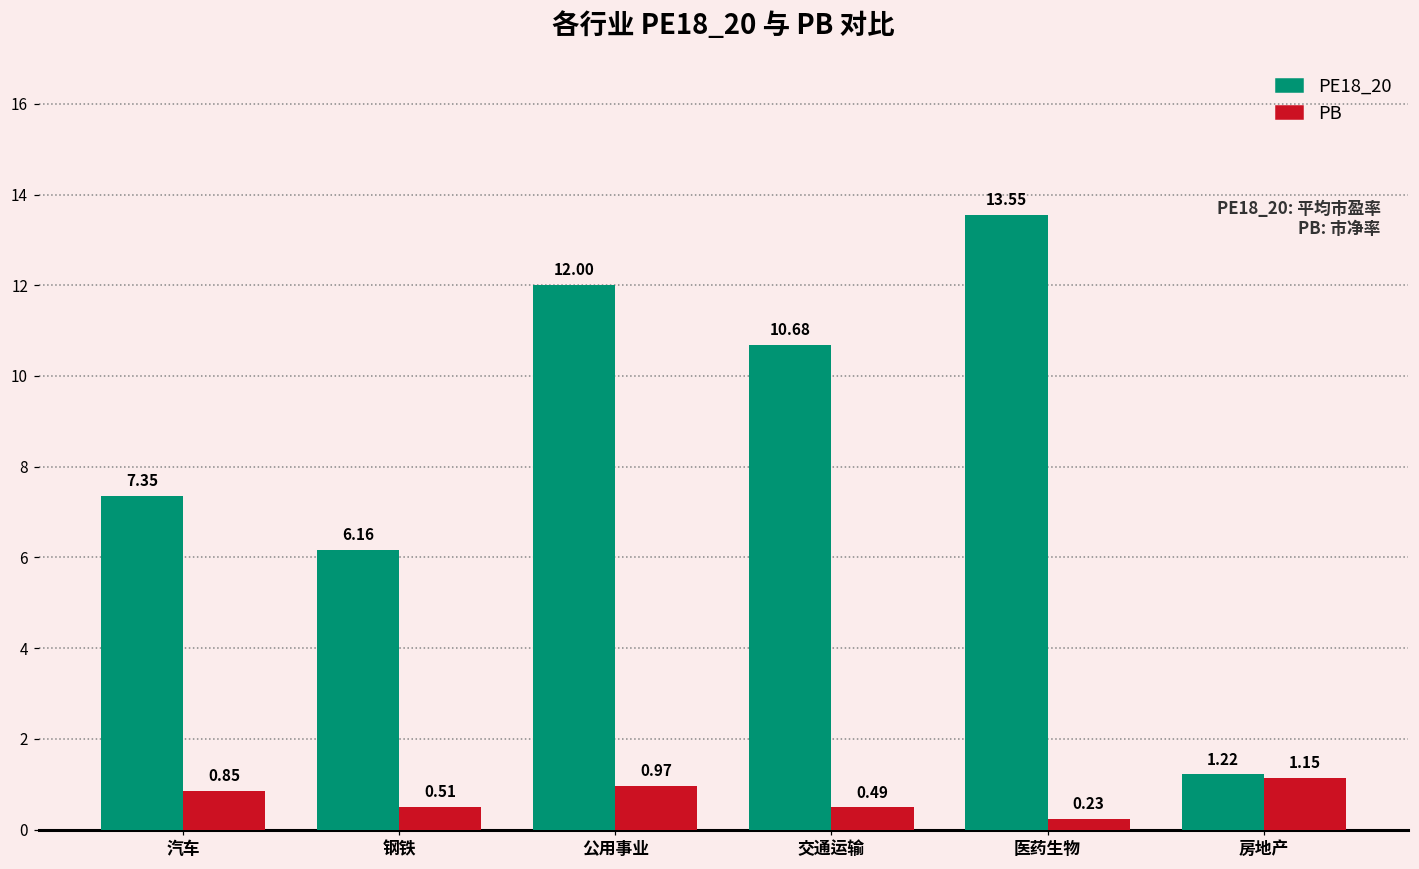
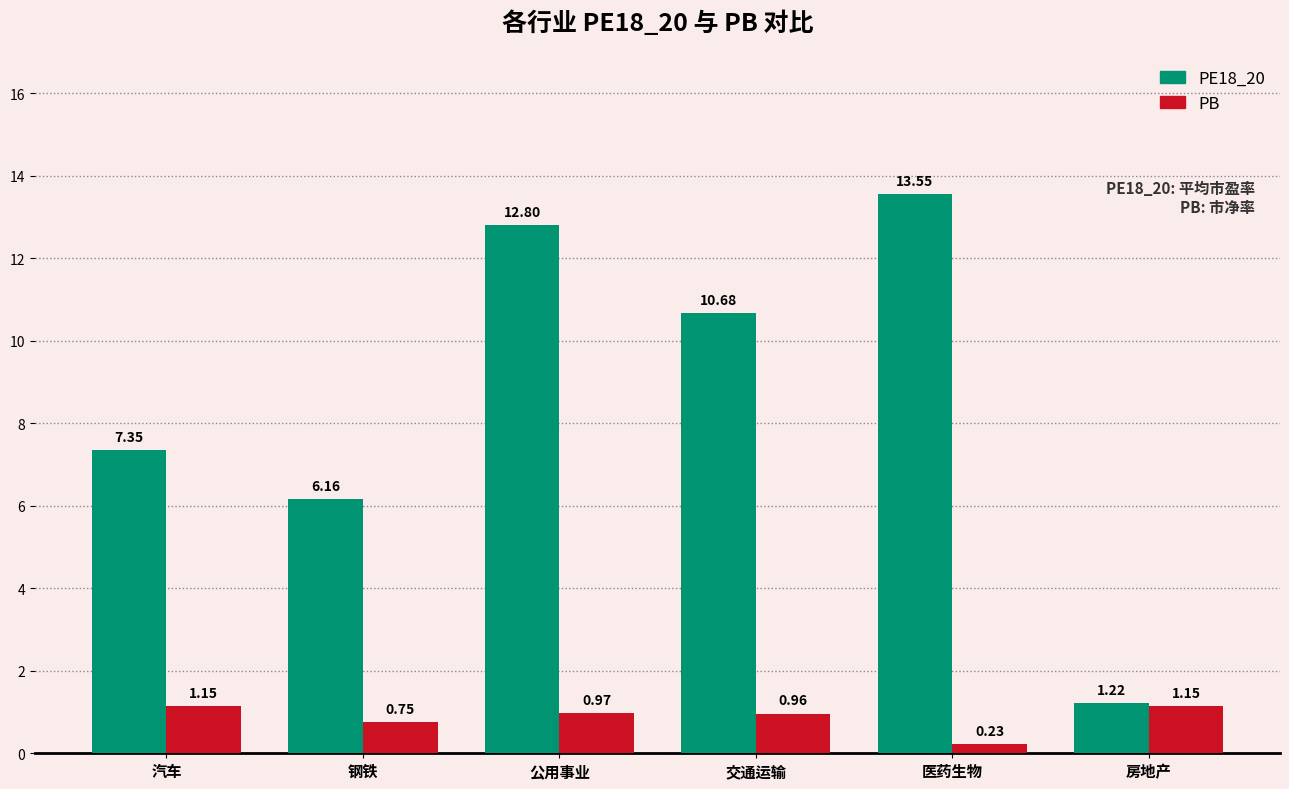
  {
    "PE18_20": {
      "汽车": 7.35,
      "钢铁": 6.16,
-     "公用事业": 12.00,
+     "公用事业": 12.80,
      "交通运输": 10.68,
      "医药生物": 13.55,
      "房地产": 1.22
    },
    "PB": {
-     "汽车": 0.85,
-     "钢铁": 0.51,
+     "汽车": 1.15,
+     "钢铁": 0.75,
      "公用事业": 0.97,
-     "交通运输": 0.49,
+     "交通运输": 0.96,
      "医药生物": 0.23,
      "房地产": 1.15
    }
  }
